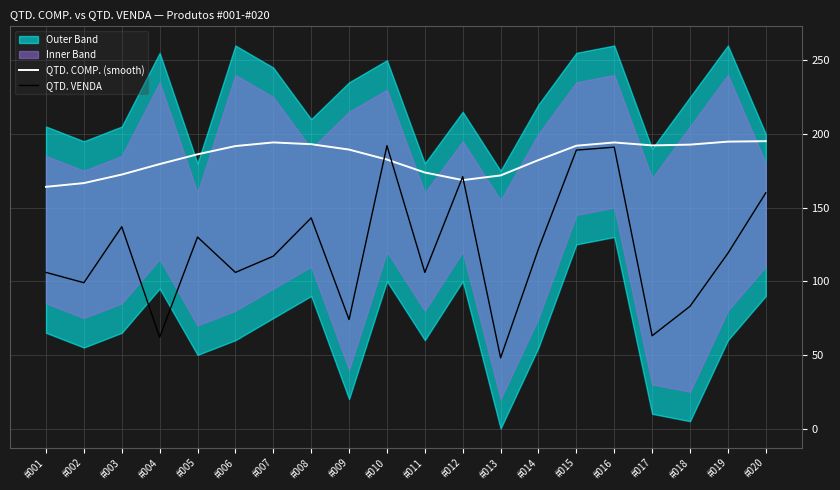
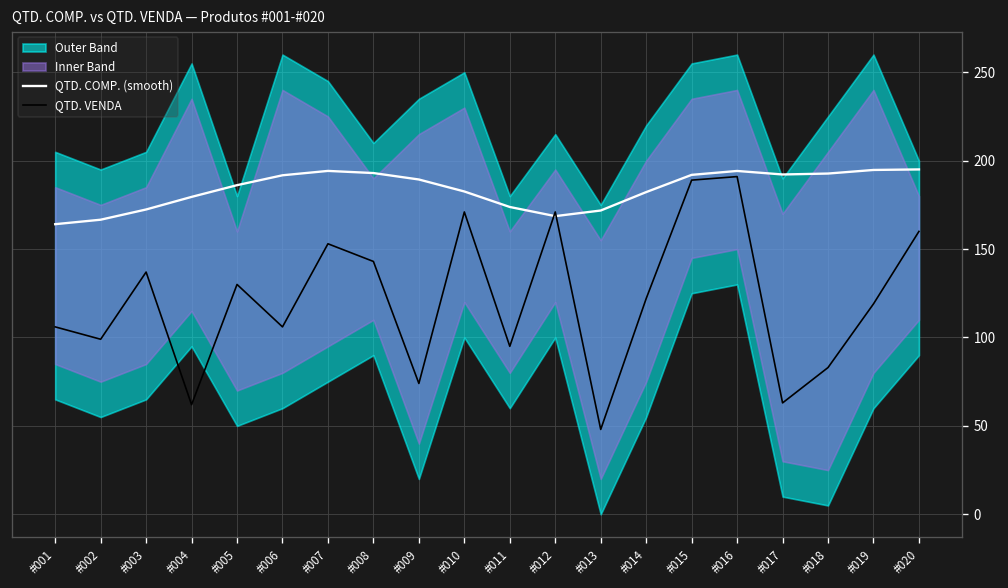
  {
    "QTD. COMP. (smooth)": {
      "#001": 164,
      "#002": 167,
      "#003": 172,
      "#004": 180,
      "#005": 186,
      "#006": 192,
      "#007": 194,
      "#008": 193,
      "#009": 189,
      "#010": 183,
      "#011": 174,
      "#012": 169,
      "#013": 172,
      "#014": 182,
      "#015": 192,
      "#016": 194,
      "#017": 192,
      "#018": 193,
      "#019": 195,
      "#020": 195
    },
    "Outer Band": {
      "#013": 175
    },
    "QTD. VENDA": {
      "#001": 106,
      "#002": 99,
      "#003": 137,
      "#004": 62,
      "#005": 130,
      "#006": 106,
-     "#007": 117,
+     "#007": 153,
      "#008": 143,
      "#009": 74,
-     "#010": 192,
-     "#011": 106,
+     "#010": 171,
+     "#011": 95,
      "#012": 171,
      "#013": 48,
      "#014": 122,
      "#015": 189,
      "#016": 191,
      "#017": 63,
      "#018": 83,
      "#019": 119,
      "#020": 160
    }
  }
